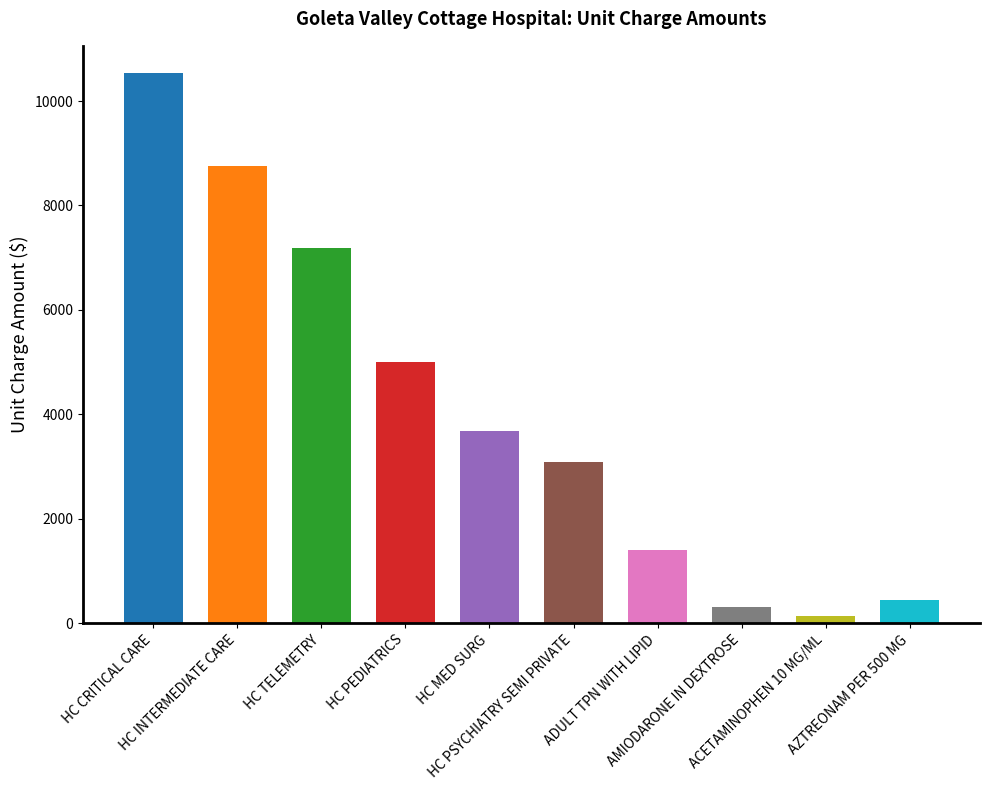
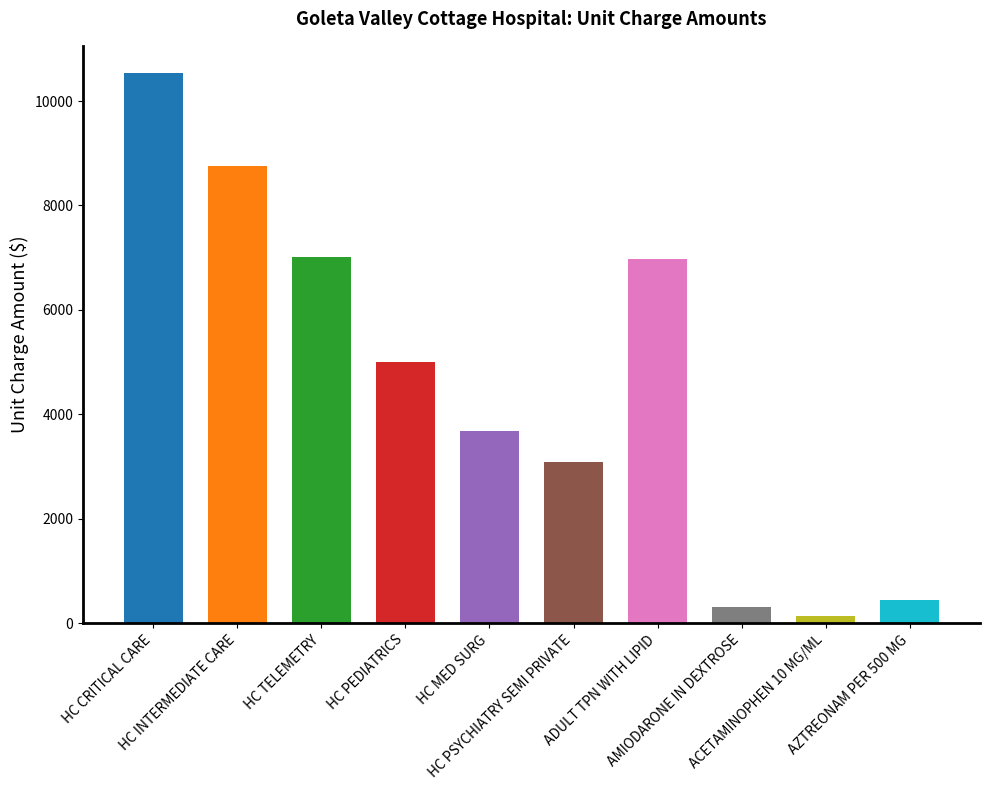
  {
    "HC CRITICAL CARE": 10500,
    "HC INTERMEDIATE CARE": 8800,
-   "HC TELEMETRY": 7200,
+   "HC TELEMETRY": 7000,
    "HC PEDIATRICS": 5000,
    "HC MED SURG": 3700,
    "HC PSYCHIATRY SEMI PRIVATE": 3100,
-   "ADULT TPN WITH LIPID": 1400,
+   "ADULT TPN WITH LIPID": 7000,
    "AMIODARONE IN DEXTROSE": 300,
    "ACETAMINOPHEN 10 MG/ML": 100,
    "AZTREONAM PER 500 MG": 400
  }
